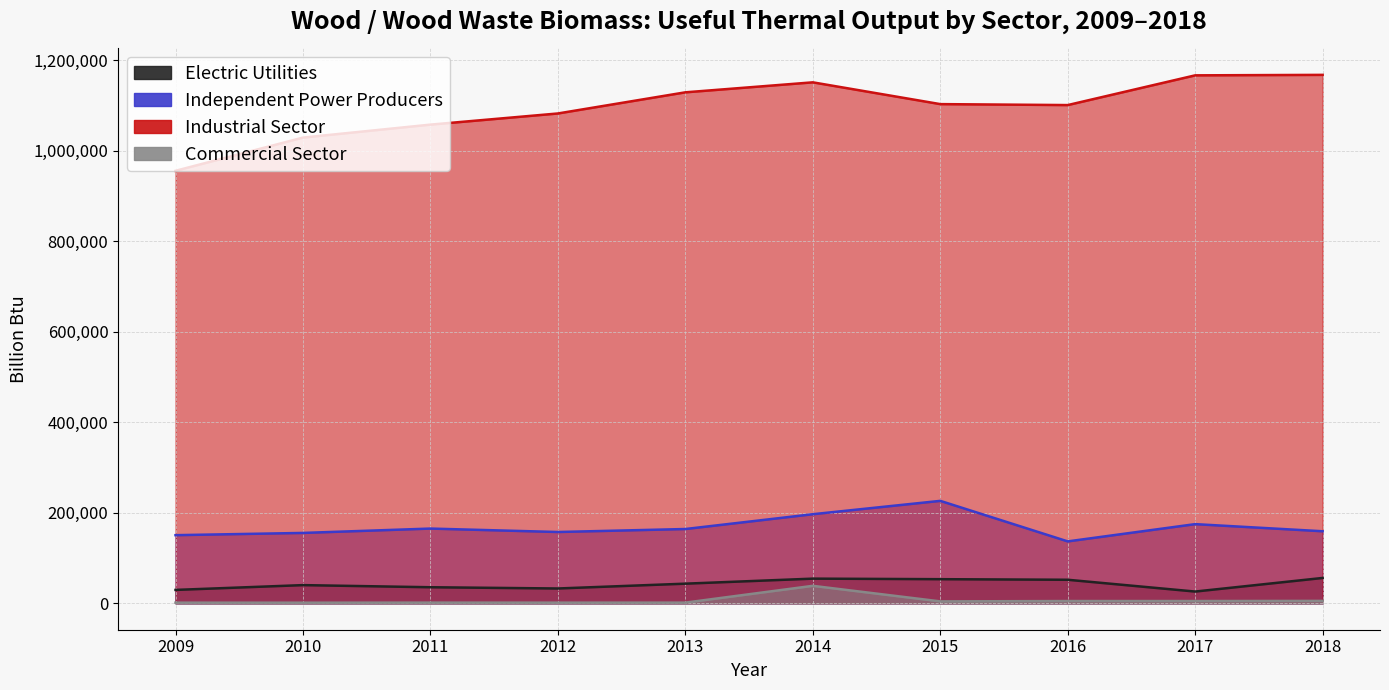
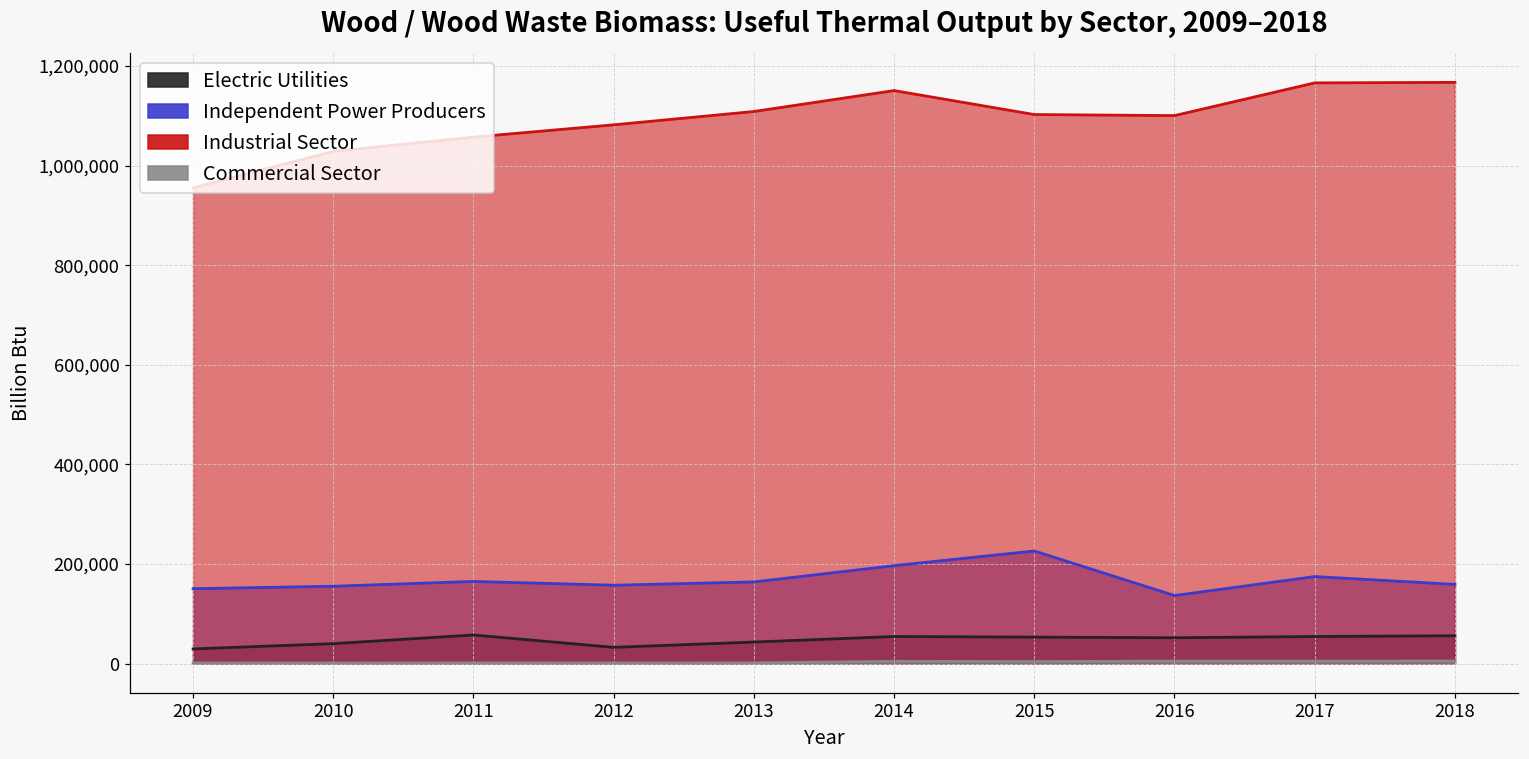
  {
    "Electric Utilities": {
      "2009": "30,000",
      "2010": "40,000",
-     "2011": "40,000",
+     "2011": "60,000",
      "2012": "30,000",
      "2013": "40,000",
      "2014": "50,000",
      "2015": "50,000",
      "2016": "50,000",
-     "2017": "30,000",
+     "2017": "50,000",
      "2018": "60,000"
    },
    "Independent Power Producers": {
      "2009": "150,000",
      "2010": "160,000",
      "2011": "170,000",
      "2012": "160,000",
      "2013": "160,000",
      "2014": "200,000",
      "2015": "230,000",
      "2016": "140,000",
      "2017": "170,000",
      "2018": "160,000"
    },
    "Industrial Sector": {
      "2012": "1,080,000",
-     "2013": "1,130,000",
+     "2013": "1,110,000",
      "2014": "1,150,000",
      "2015": "1,100,000",
      "2016": "1,100,000",
      "2017": "1,170,000",
      "2018": "1,170,000"
    },
    "Commercial Sector": {
      "2009": "0",
      "2010": "0",
      "2011": "0",
      "2012": "0",
      "2013": "0",
-     "2014": "40,000",
+     "2014": "0",
      "2015": "0",
      "2016": "0",
      "2017": "0",
      "2018": "10,000"
    }
  }
